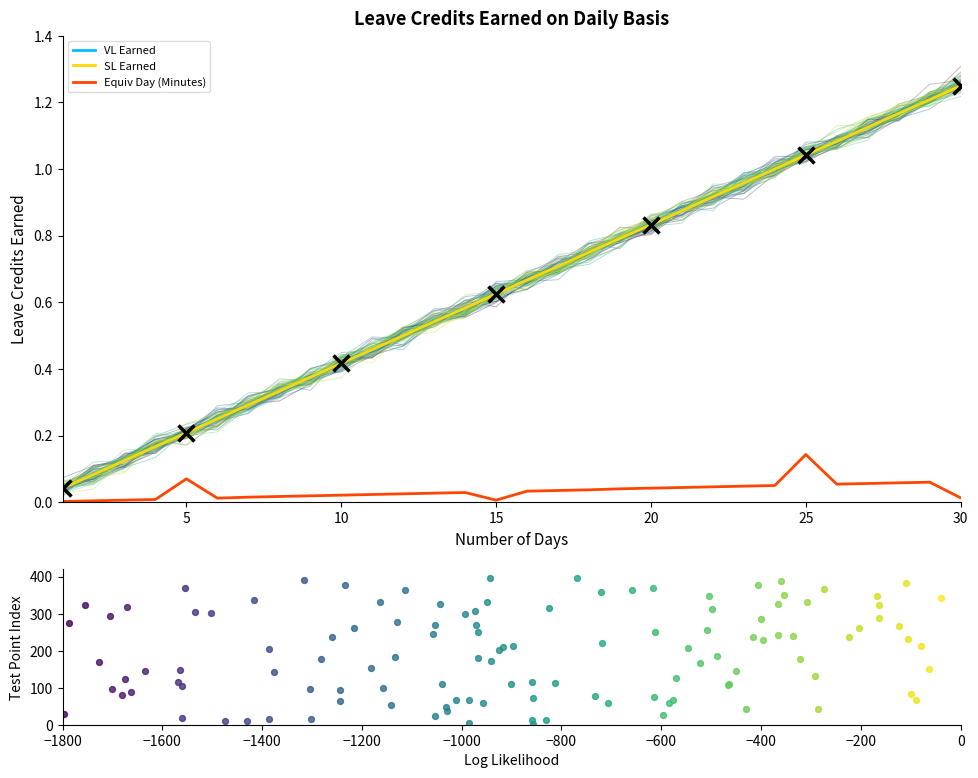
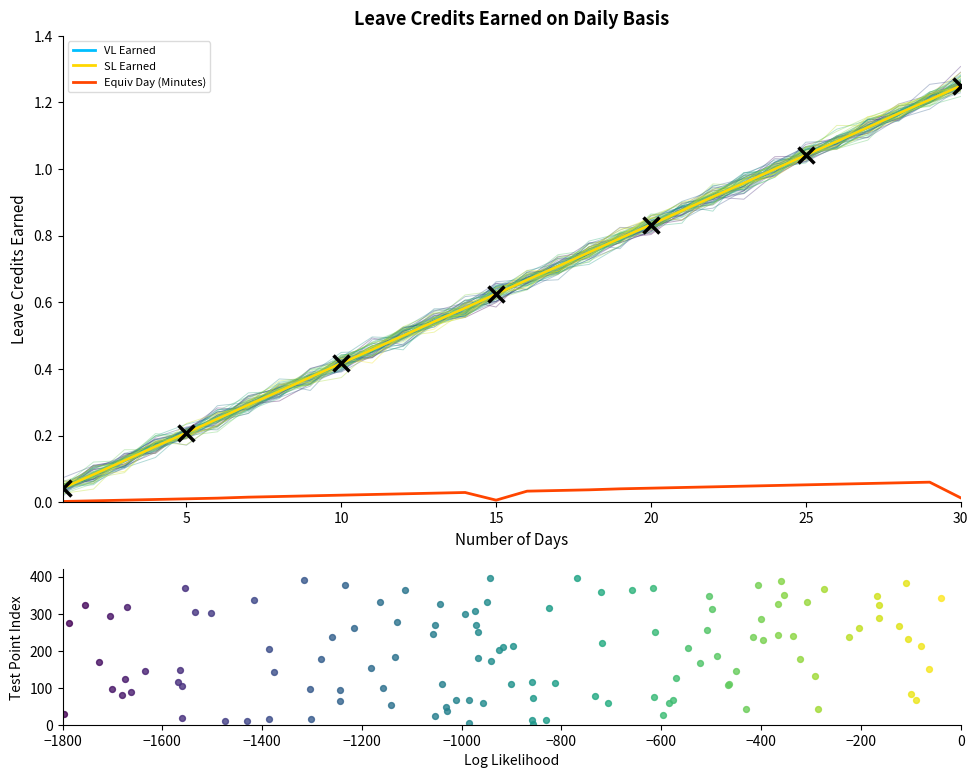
  {
    "Leave Credits Earned on Daily Basis": {
      "Equiv Day (Minutes)": {
-       "5": 0.07,
+       "5": 0.01,
        "10": 0.02,
        "15": 0.01,
        "20": 0.04,
-       "25": 0.14,
+       "25": 0.05,
        "30": 0.01
      }
    }
  }
